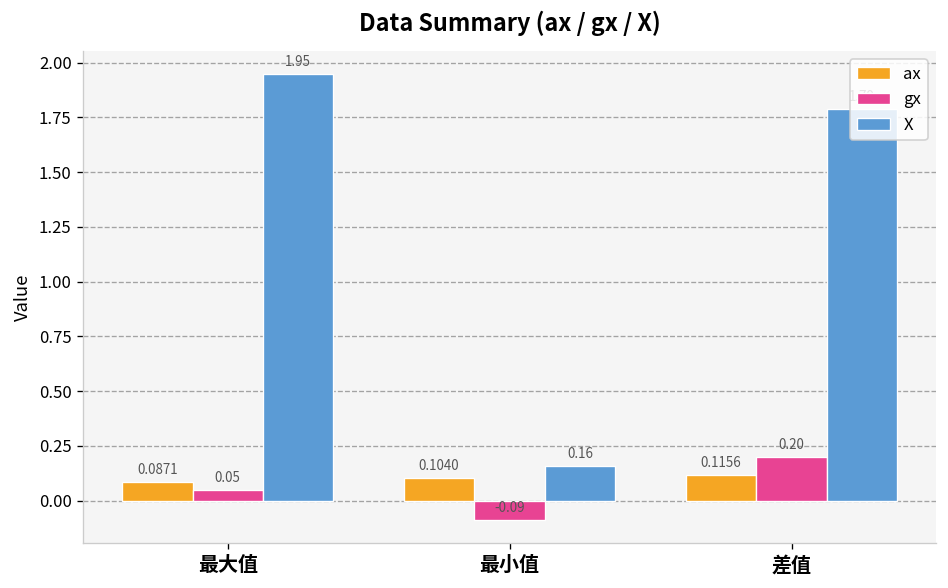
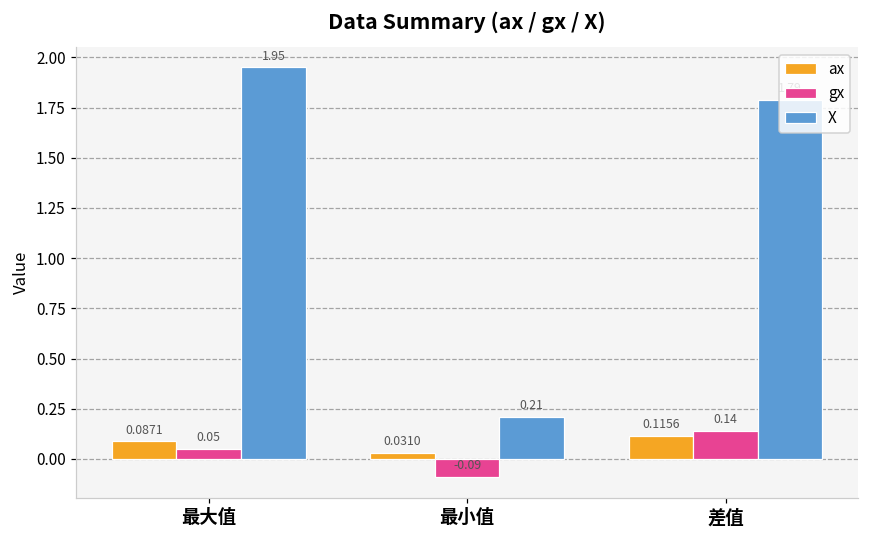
  {
    "ax": {
      "最大值": 0.0871,
-     "最小值": 0.1040,
+     "最小值": 0.0310,
      "差值": 0.1156
    },
    "gx": {
      "最大值": 0.05,
      "最小值": -0.09,
-     "差值": 0.20
+     "差值": 0.14
    },
    "X": {
      "最大值": 1.95,
-     "最小值": 0.16
+     "最小值": 0.21
    }
  }
